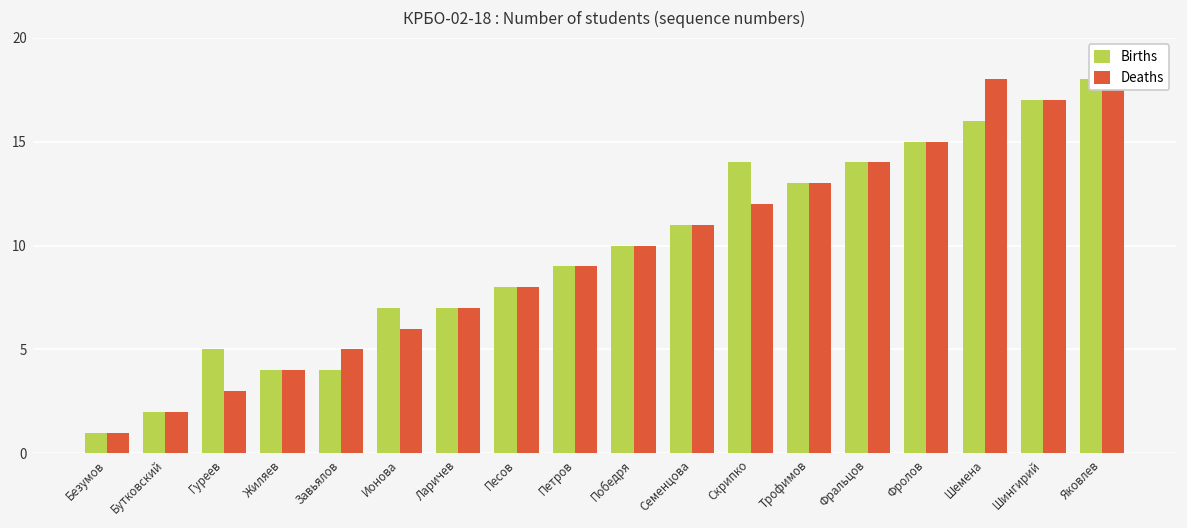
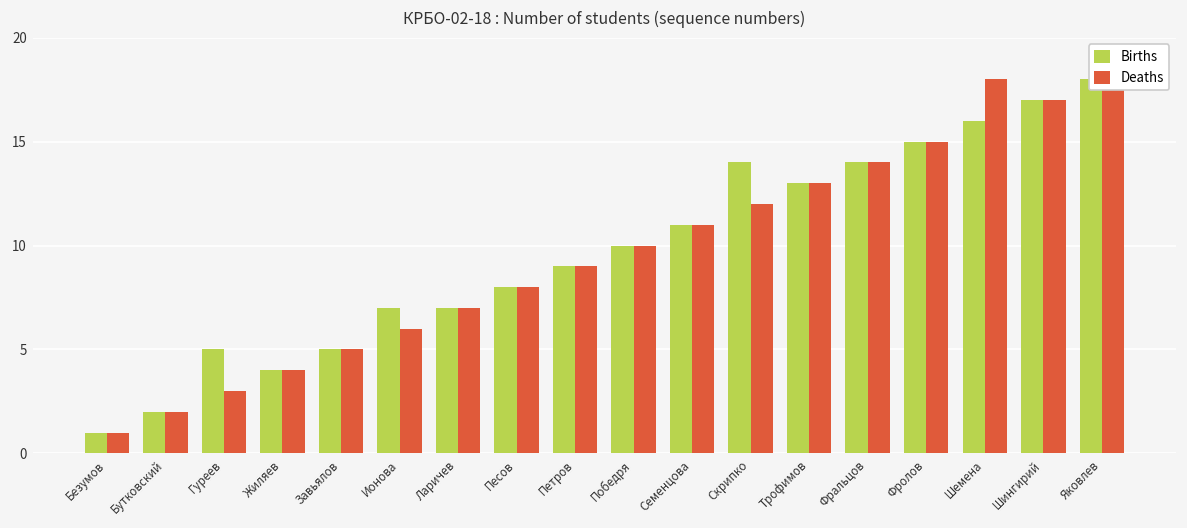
  {
    "Births": {
      "Безумов": 1,
      "Бутковский": 2,
      "Гуреев": 5,
      "Жиляев": 4,
-     "Завьялов": 4,
+     "Завьялов": 5,
      "Ионова": 7,
      "Ларичев": 7,
      "Песов": 8,
      "Петров": 9,
      "Победря": 10,
      "Семенцова": 11,
      "Скрипко": 14,
      "Трофимов": 13,
      "Фральцов": 14,
      "Фролов": 15,
      "Шемена": 16,
      "Шингирий": 17
    },
    "Deaths": {
      "Безумов": 1,
      "Бутковский": 2,
      "Гуреев": 3,
      "Жиляев": 4,
      "Завьялов": 5,
      "Ионова": 6,
      "Ларичев": 7,
      "Песов": 8,
      "Петров": 9,
      "Победря": 10,
      "Семенцова": 11,
      "Скрипко": 12,
      "Трофимов": 13,
      "Фральцов": 14,
      "Фролов": 15,
      "Шемена": 18,
      "Шингирий": 17
    }
  }
